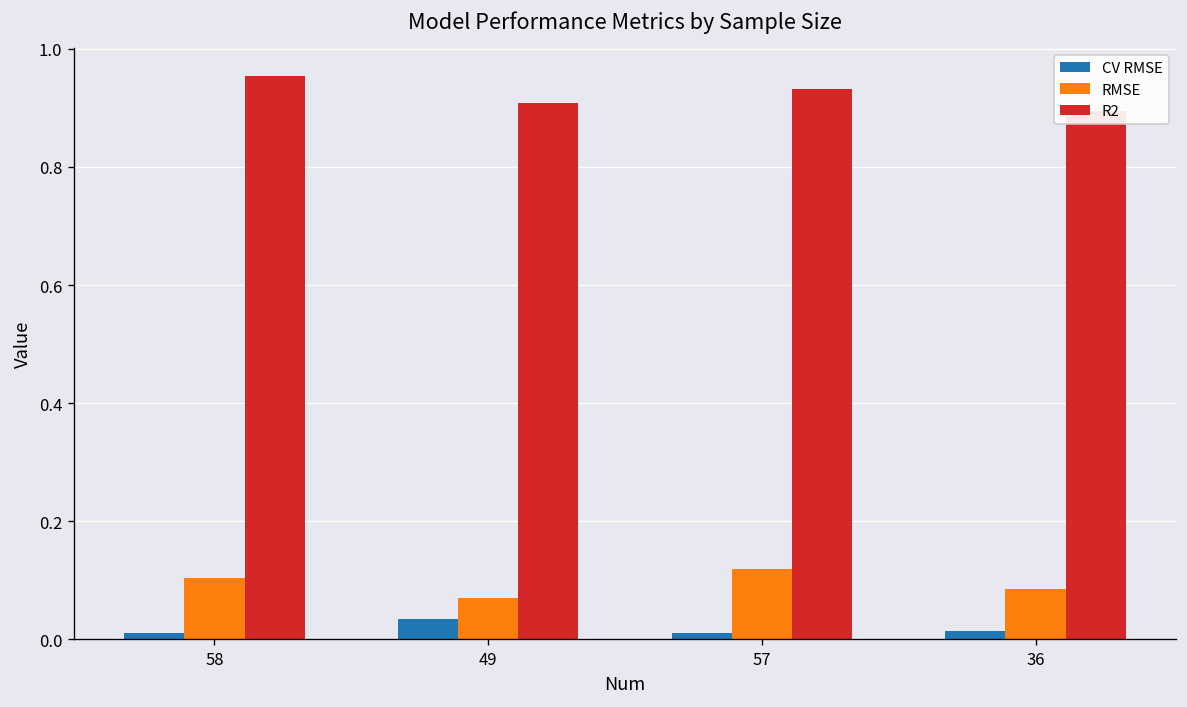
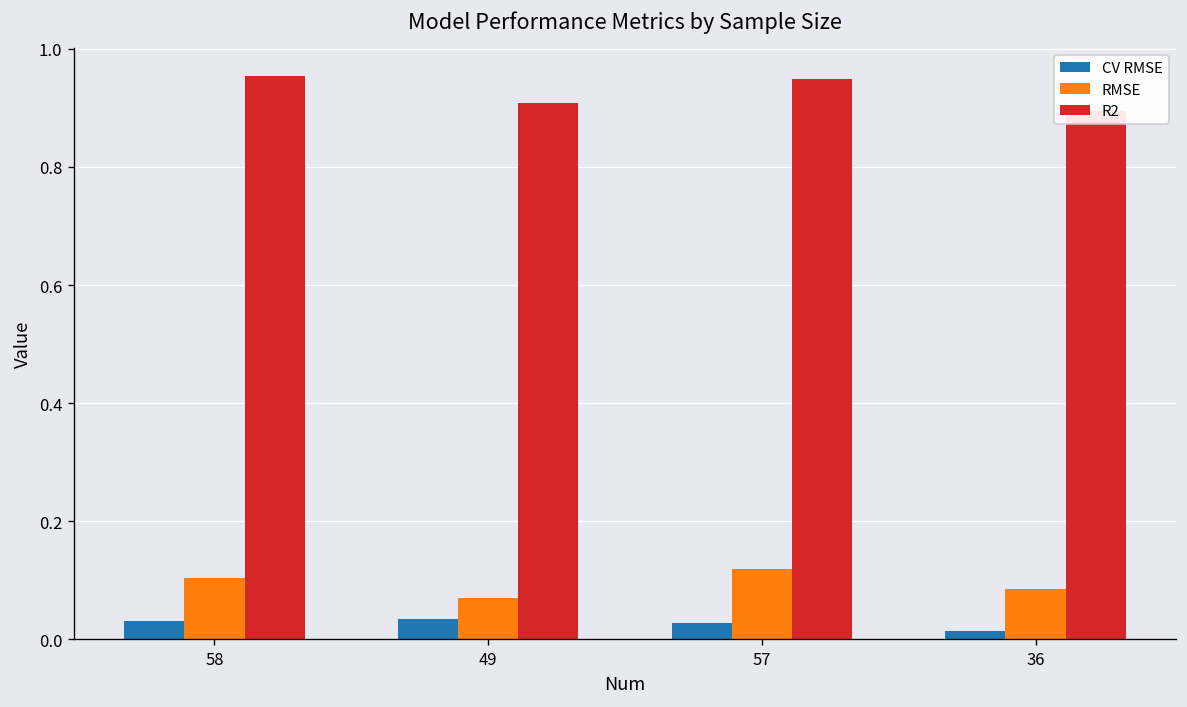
  {
    "CV RMSE": {
-     "58": 0.01,
+     "58": 0.03,
      "49": 0.03,
-     "57": 0.01,
+     "57": 0.03,
      "36": 0.01
    },
    "RMSE": {
      "58": 0.10,
      "49": 0.07,
      "57": 0.12,
      "36": 0.08
    },
    "R2": {
      "58": 0.95,
      "49": 0.91,
-     "57": 0.93
+     "57": 0.95
    }
  }
